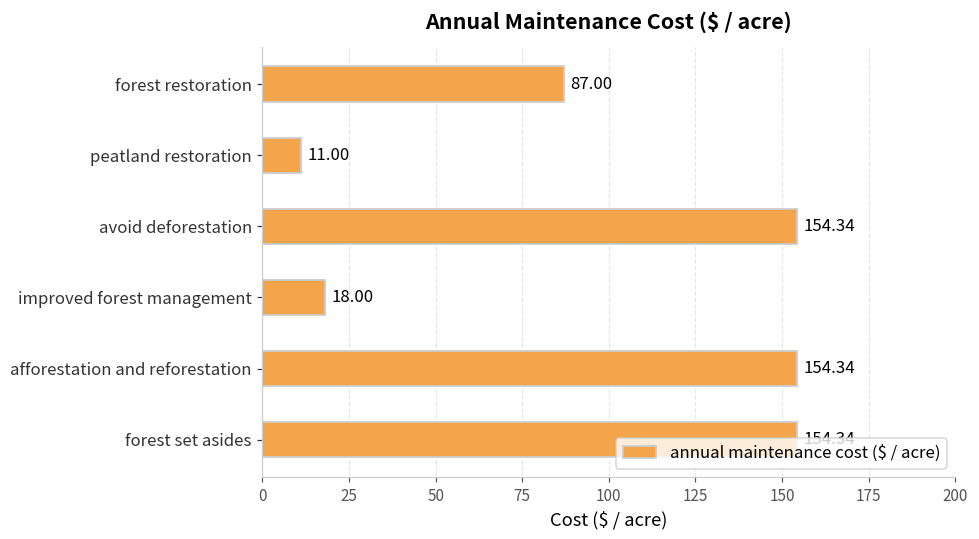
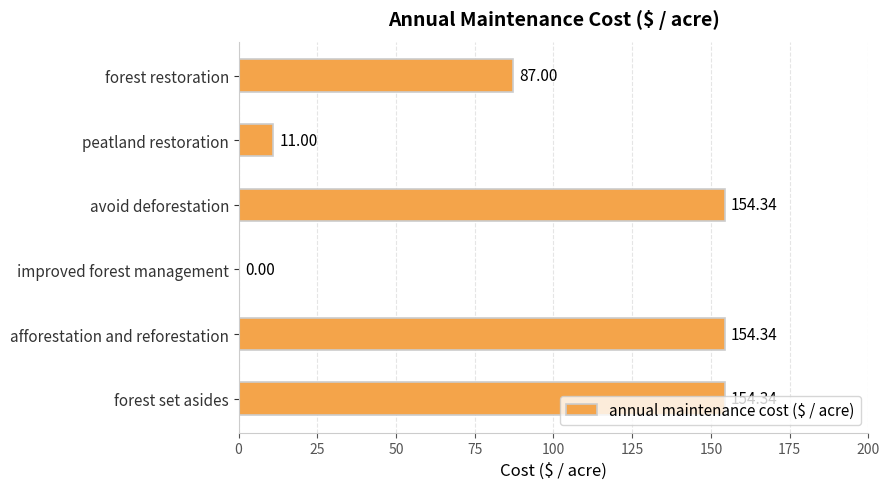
  {
    "forest restoration": 87.00,
    "peatland restoration": 11.00,
    "avoid deforestation": 154.34,
-   "improved forest management": 18.00,
+   "improved forest management": 0.00,
    "afforestation and reforestation": 154.34
  }
